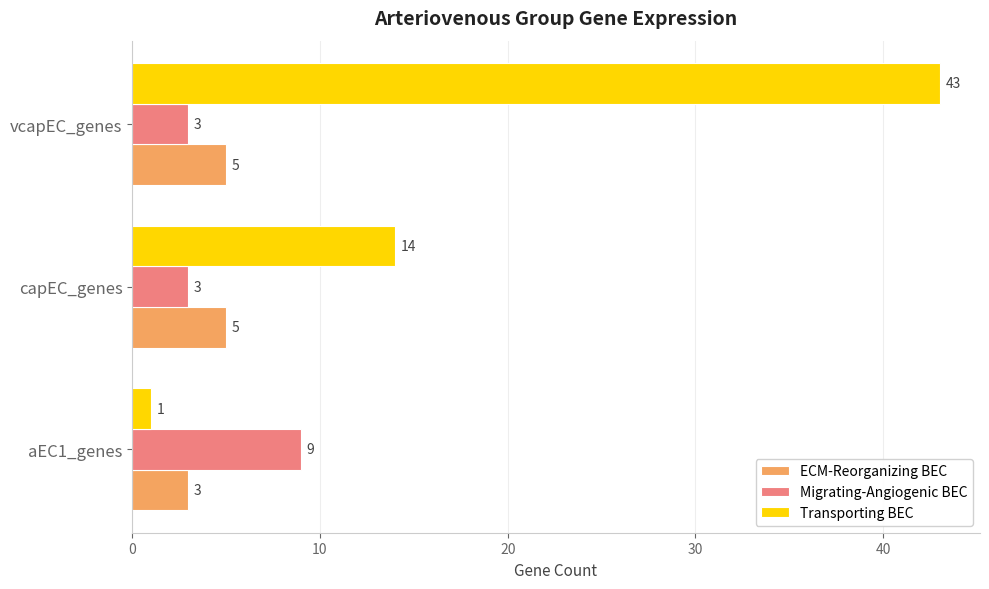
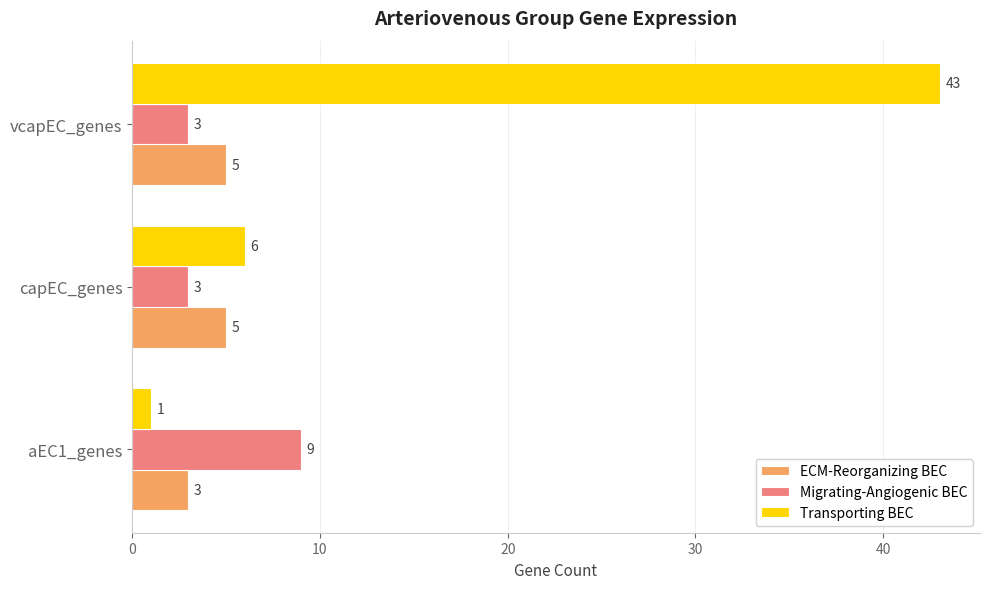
  {
    "Transporting BEC": {
      "vcapEC_genes": 43,
-     "capEC_genes": 14,
+     "capEC_genes": 6,
      "aEC1_genes": 1
    }
  }
